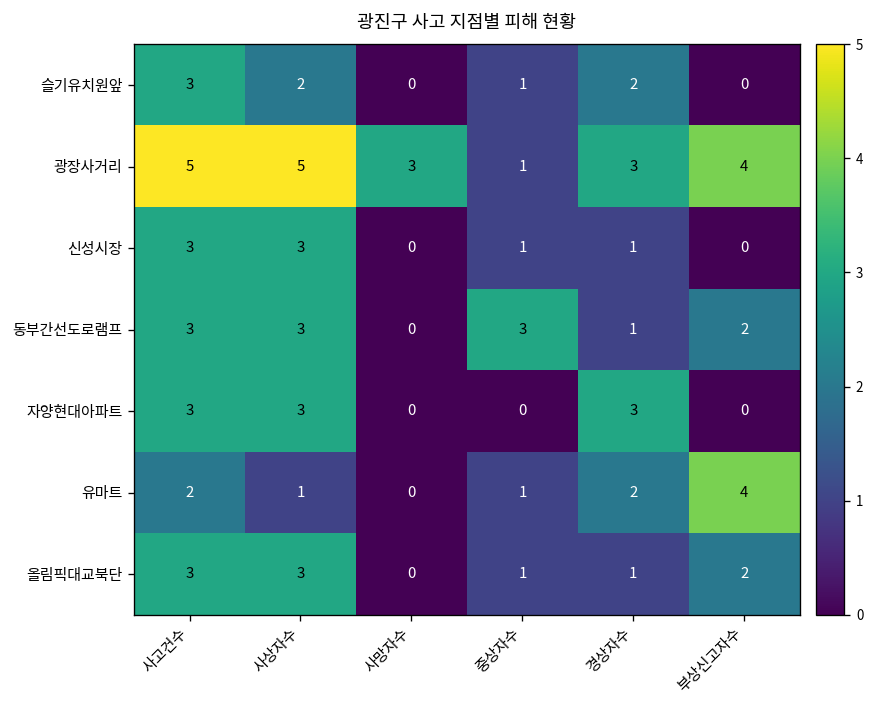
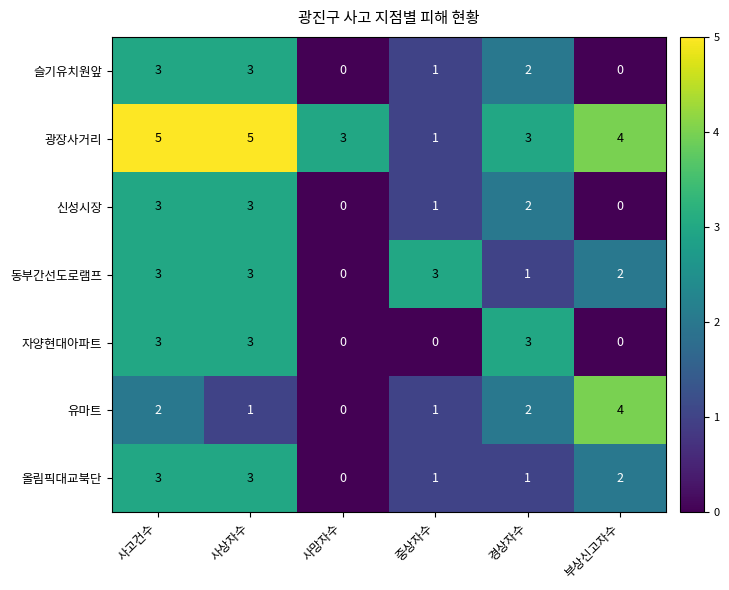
  {
    "슬기유치원앞": {
      "사고건수": 3,
-     "사상자수": 2,
+     "사상자수": 3,
      "사망자수": 0,
      "중상자수": 1,
      "경상자수": 2,
      "부상신고자수": 0
    },
    "광장사거리": {
      "사고건수": 5,
      "사상자수": 5,
      "사망자수": 3,
      "중상자수": 1,
      "경상자수": 3,
      "부상신고자수": 4
    },
    "신성시장": {
      "사고건수": 3,
      "사상자수": 3,
      "사망자수": 0,
      "중상자수": 1,
-     "경상자수": 1,
+     "경상자수": 2,
      "부상신고자수": 0
    },
    "동부간선도로램프": {
      "사고건수": 3,
      "사상자수": 3,
      "사망자수": 0,
      "중상자수": 3,
      "경상자수": 1,
      "부상신고자수": 2
    },
    "자양현대아파트": {
      "사고건수": 3,
      "사상자수": 3,
      "사망자수": 0,
      "중상자수": 0,
      "경상자수": 3,
      "부상신고자수": 0
    },
    "유마트": {
      "사고건수": 2,
      "사상자수": 1,
      "사망자수": 0,
      "중상자수": 1,
      "경상자수": 2,
      "부상신고자수": 4
    },
    "올림픽대교북단": {
      "사고건수": 3,
      "사상자수": 3,
      "사망자수": 0,
      "중상자수": 1,
      "경상자수": 1,
      "부상신고자수": 2
    }
  }
